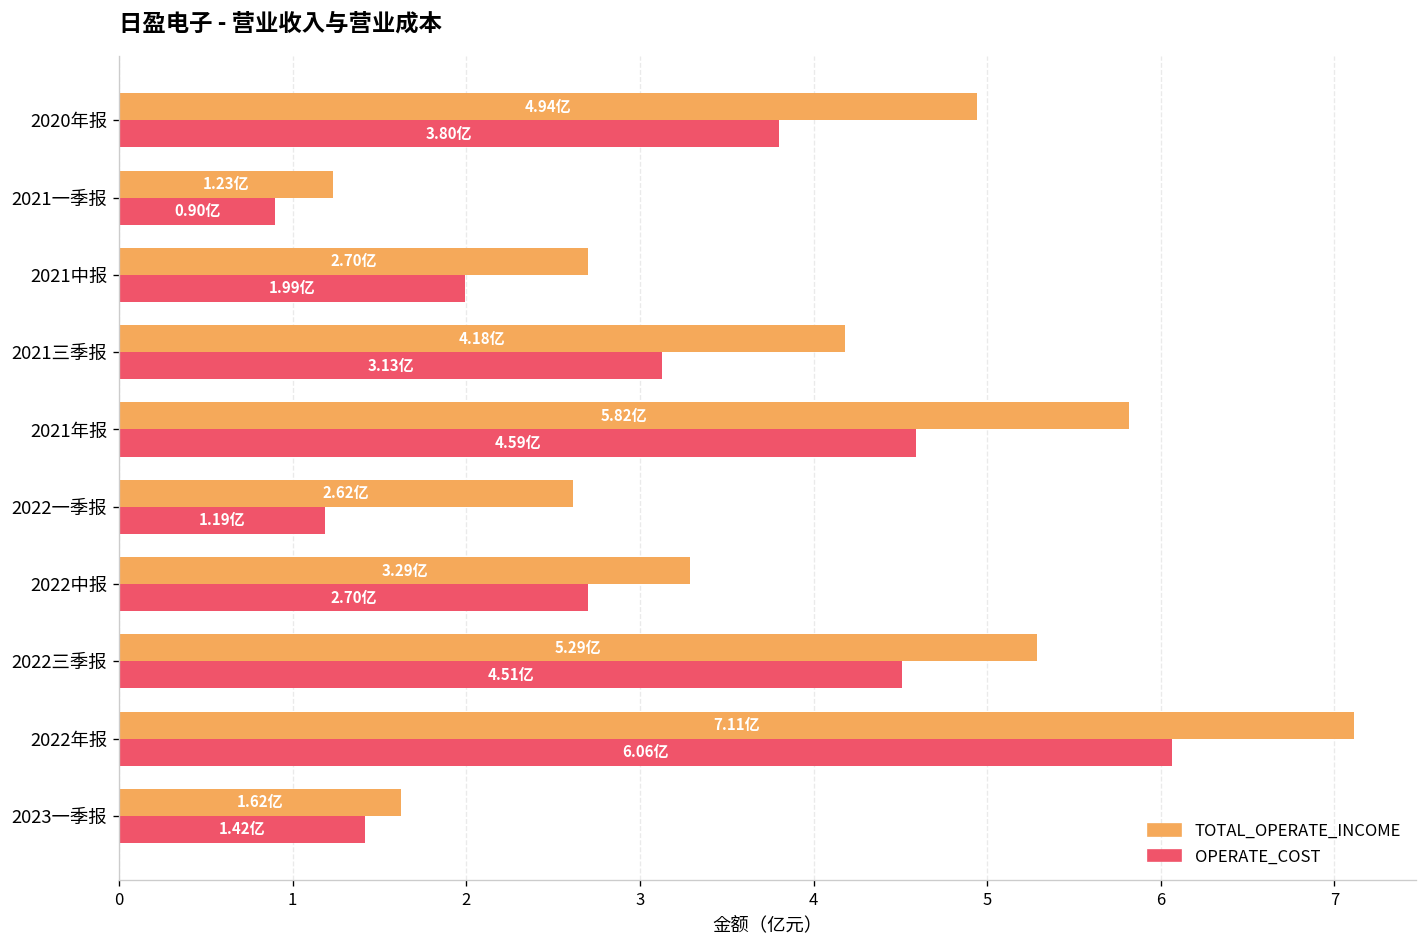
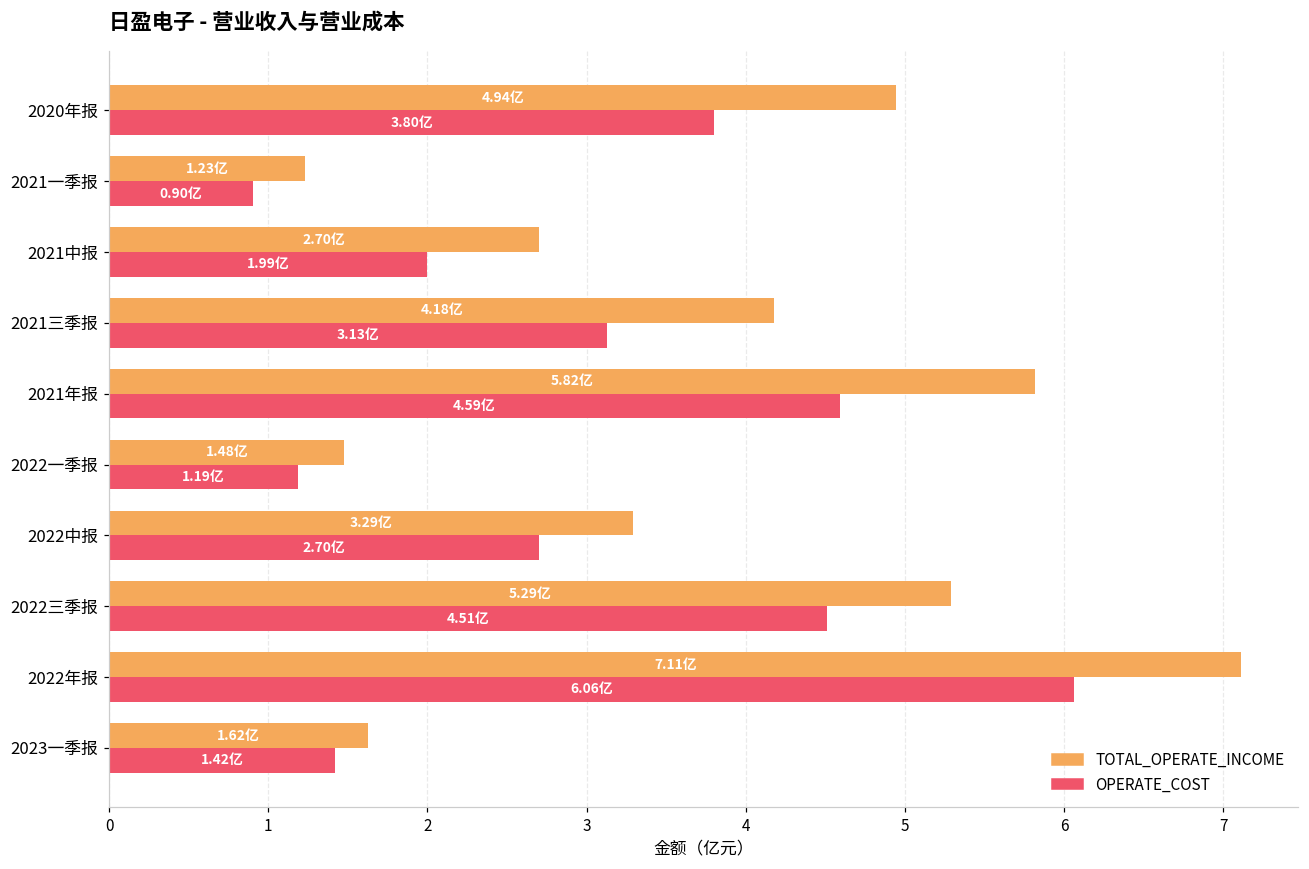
  {
    "TOTAL_OPERATE_INCOME": {
      "2020年报": "4.94亿",
      "2021一季报": "1.23亿",
      "2021中报": "2.70亿",
      "2021三季报": "4.18亿",
      "2021年报": "5.82亿",
-     "2022一季报": "2.62亿",
+     "2022一季报": "1.48亿",
      "2022中报": "3.29亿",
      "2022三季报": "5.29亿",
      "2022年报": "7.11亿",
      "2023一季报": "1.62亿"
    },
    "OPERATE_COST": {
      "2020年报": "3.80亿",
      "2021一季报": "0.90亿",
      "2021中报": "1.99亿",
      "2021三季报": "3.13亿",
      "2021年报": "4.59亿",
      "2022一季报": "1.19亿",
      "2022中报": "2.70亿",
      "2022三季报": "4.51亿",
      "2022年报": "6.06亿",
      "2023一季报": "1.42亿"
    }
  }
